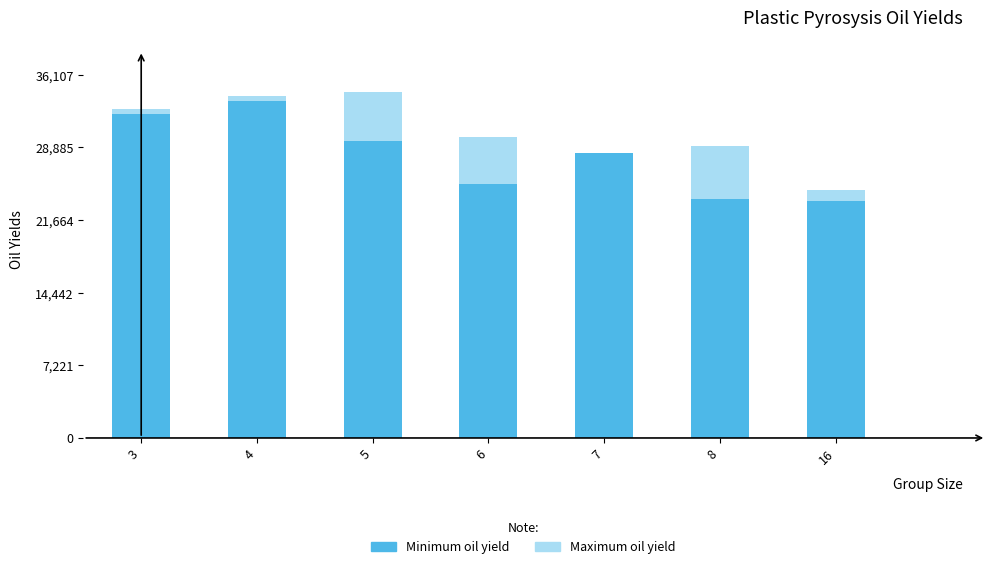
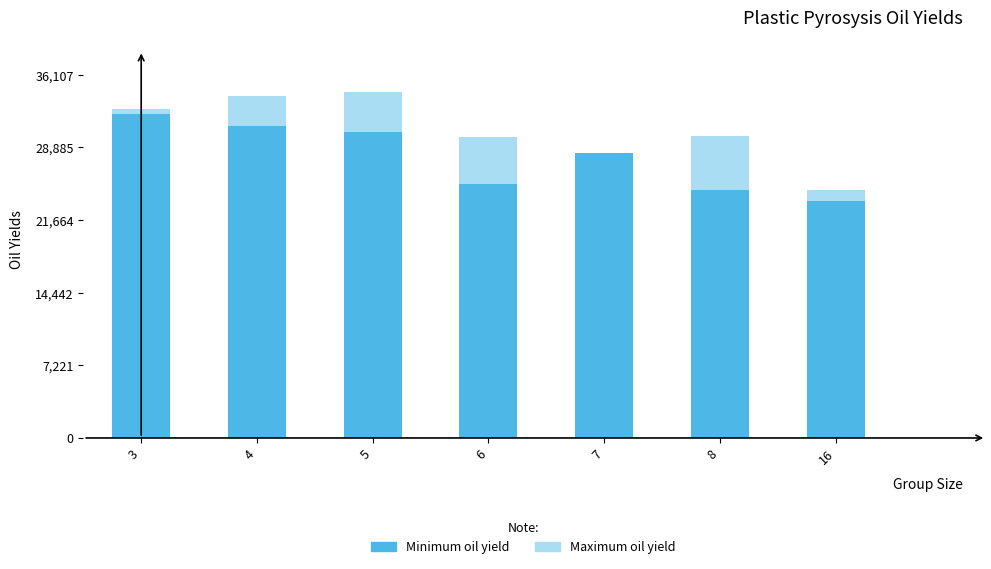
  {
    "Maximum oil yield": {
      "3": "32,700",
      "4": "34,000",
      "5": "34,400",
      "6": "29,900",
-     "8": "29,000",
+     "8": "30,000",
      "16": "24,600"
    },
    "Minimum oil yield": {
-     "4": "33,500",
-     "5": "29,500",
+     "4": "31,000",
+     "5": "30,400",
      "7": "28,400",
-     "8": "23,700"
+     "8": "24,600"
    }
  }
